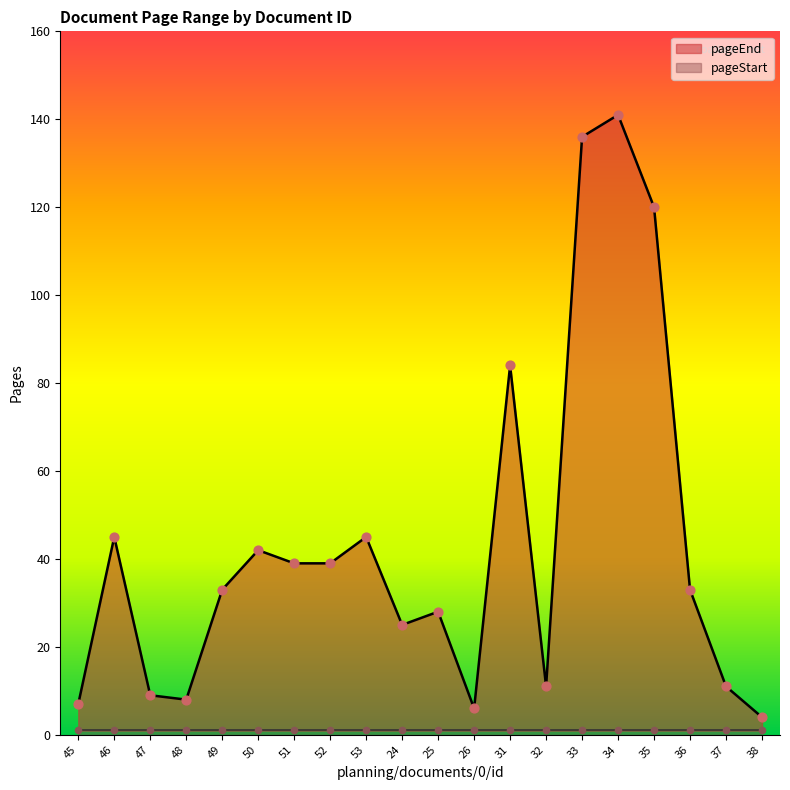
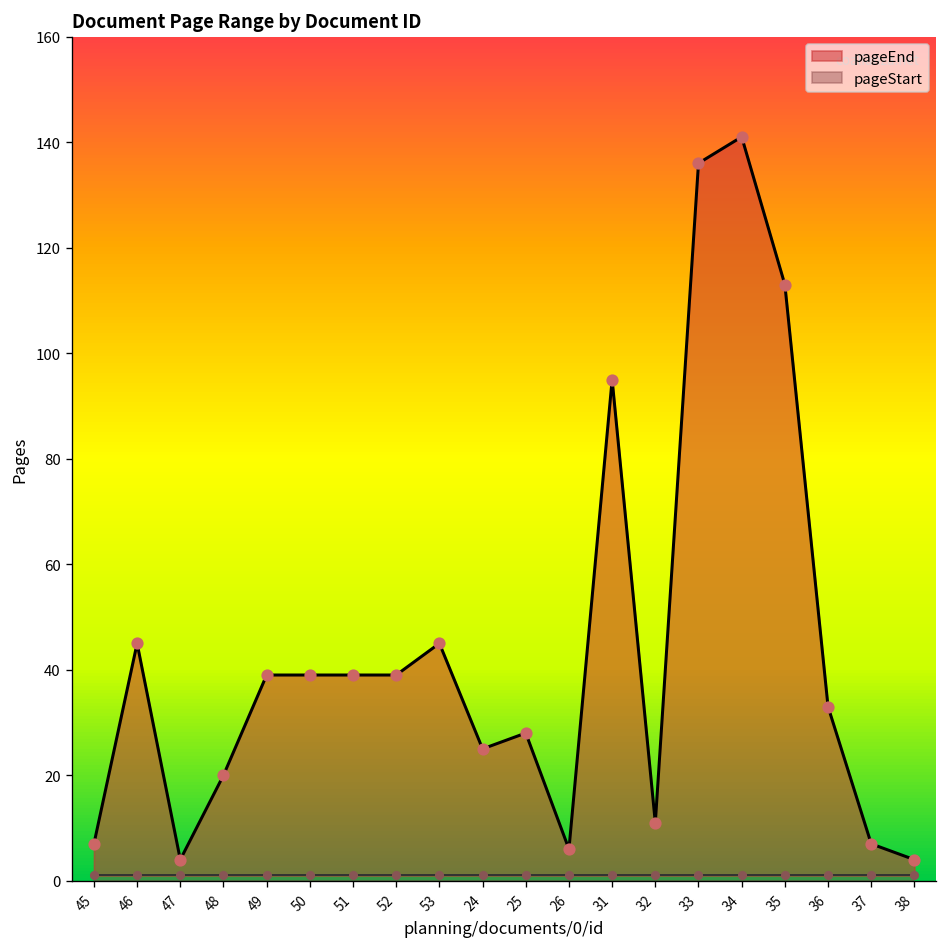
  {
    "pageEnd": {
      "45": 7,
      "46": 45,
-     "47": 9,
-     "48": 8,
-     "49": 33,
-     "50": 42,
+     "47": 4,
+     "48": 20,
+     "49": 39,
+     "50": 39,
      "51": 39,
      "52": 39,
      "53": 45,
      "24": 25,
      "25": 28,
      "26": 6,
-     "31": 84,
+     "31": 95,
      "32": 11,
      "33": 136,
      "34": 141,
-     "35": 120,
+     "35": 113,
      "36": 33,
-     "37": 11,
+     "37": 7,
      "38": 4
    },
    "pageStart": {
      "45": 1,
      "46": 1,
      "47": 1,
      "48": 1,
      "49": 1,
      "50": 1,
      "51": 1,
      "52": 1,
      "53": 1,
      "24": 1,
      "25": 1,
      "26": 1,
      "31": 1,
      "32": 1,
      "33": 1,
      "34": 1,
      "35": 1,
      "36": 1,
      "37": 1,
      "38": 1
    }
  }
